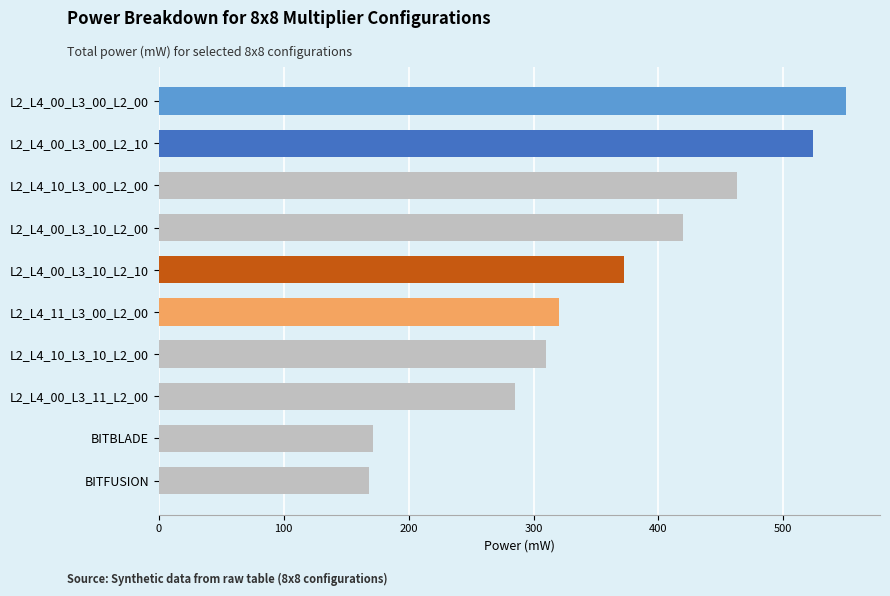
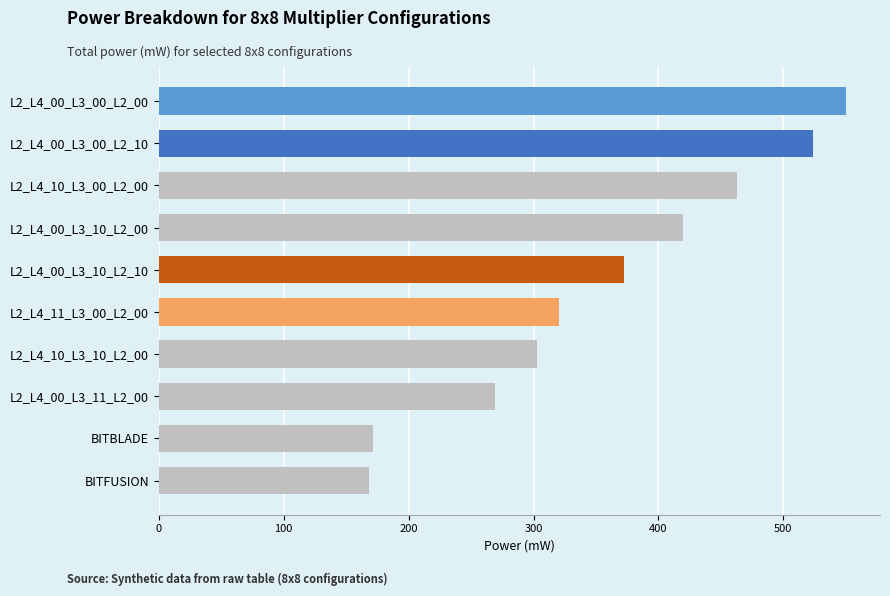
  {
    "L2_L4_00_L3_00_L2_00": 550,
    "L2_L4_00_L3_00_L2_10": 523,
    "L2_L4_10_L3_00_L2_00": 463,
    "L2_L4_00_L3_10_L2_00": 420,
    "L2_L4_00_L3_10_L2_10": 373,
    "L2_L4_11_L3_00_L2_00": 320,
-   "L2_L4_10_L3_10_L2_00": 310,
-   "L2_L4_00_L3_11_L2_00": 285,
+   "L2_L4_10_L3_10_L2_00": 303,
+   "L2_L4_00_L3_11_L2_00": 270,
    "BITBLADE": 172,
    "BITFUSION": 169
  }
